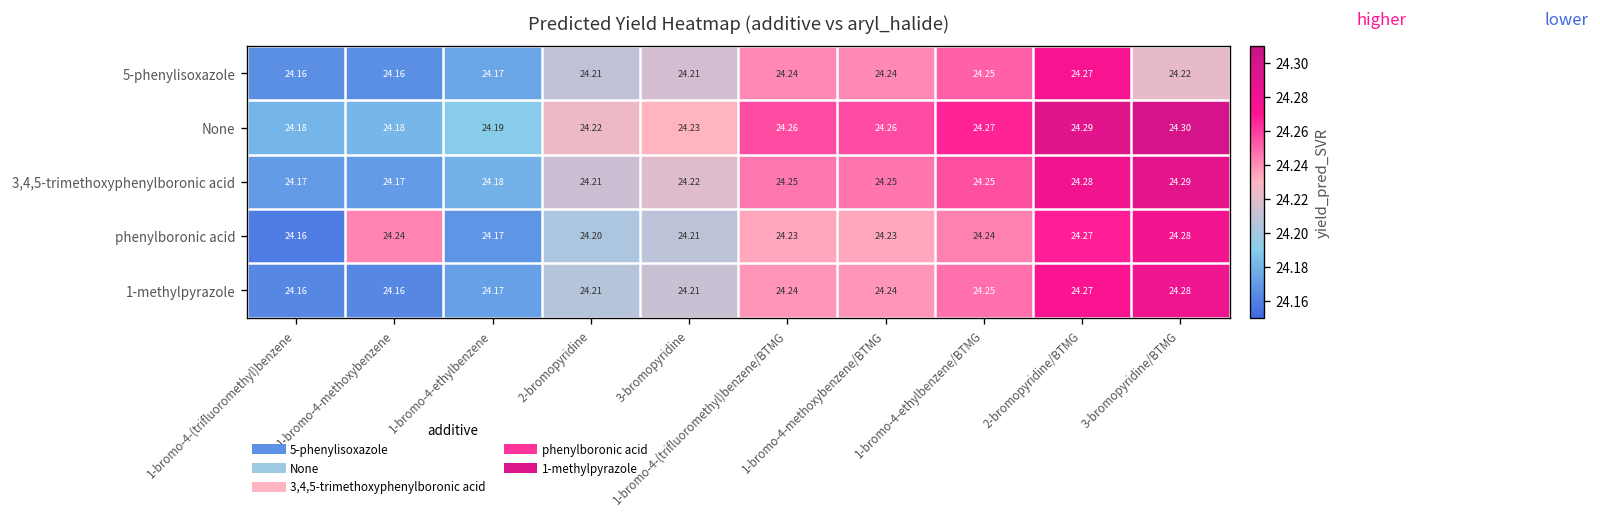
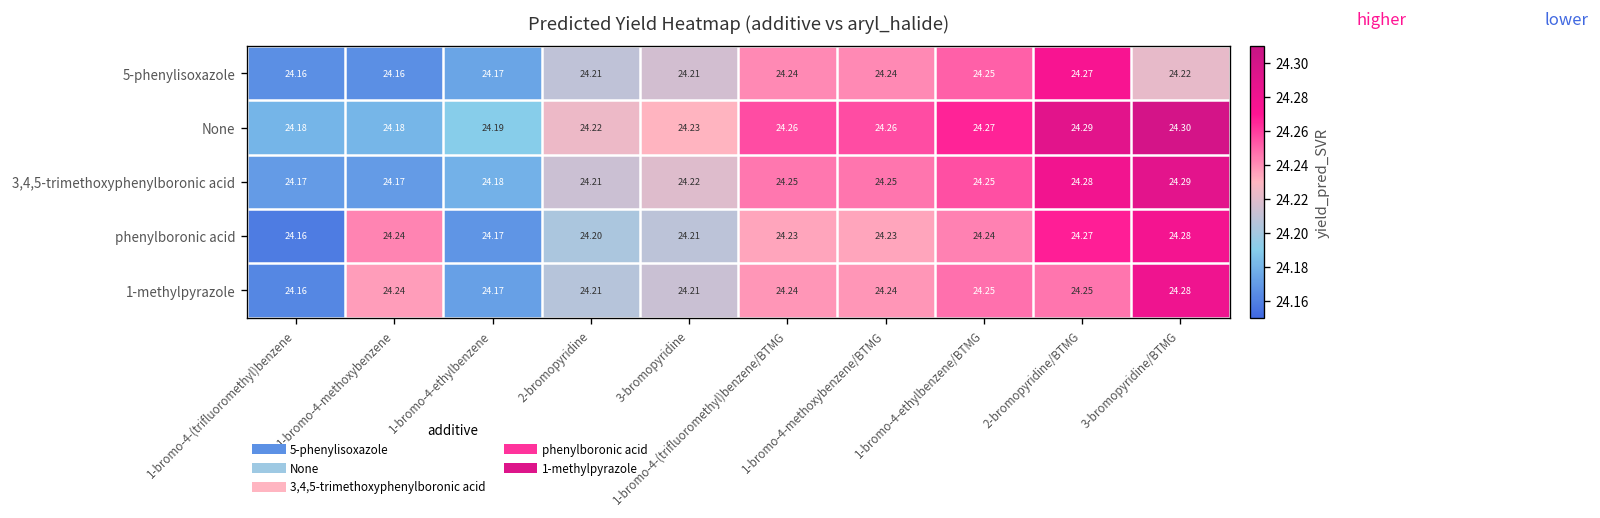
  {
    "5-phenylisoxazole": {
      "1-bromo-4-(trifluoromethyl)benzene": 24.16,
      "1-bromo-4-methoxybenzene": 24.16,
      "1-bromo-4-ethylbenzene": 24.17,
      "2-bromopyridine": 24.21,
      "3-bromopyridine": 24.21,
      "1-bromo-4-(trifluoromethyl)benzene/BTMG": 24.24,
      "1-bromo-4-methoxybenzene/BTMG": 24.24,
      "1-bromo-4-ethylbenzene/BTMG": 24.25,
      "2-bromopyridine/BTMG": 24.27,
      "3-bromopyridine/BTMG": 24.22
    },
    "None": {
      "1-bromo-4-(trifluoromethyl)benzene": 24.18,
      "1-bromo-4-methoxybenzene": 24.18,
      "1-bromo-4-ethylbenzene": 24.19,
      "2-bromopyridine": 24.22,
      "3-bromopyridine": 24.23,
      "1-bromo-4-(trifluoromethyl)benzene/BTMG": 24.26,
      "1-bromo-4-methoxybenzene/BTMG": 24.26,
      "1-bromo-4-ethylbenzene/BTMG": 24.27,
      "2-bromopyridine/BTMG": 24.29,
      "3-bromopyridine/BTMG": 24.30
    },
    "3,4,5-trimethoxyphenylboronic acid": {
      "1-bromo-4-(trifluoromethyl)benzene": 24.17,
      "1-bromo-4-methoxybenzene": 24.17,
      "1-bromo-4-ethylbenzene": 24.18,
      "2-bromopyridine": 24.21,
      "3-bromopyridine": 24.22,
      "1-bromo-4-(trifluoromethyl)benzene/BTMG": 24.25,
      "1-bromo-4-methoxybenzene/BTMG": 24.25,
      "1-bromo-4-ethylbenzene/BTMG": 24.25,
      "2-bromopyridine/BTMG": 24.28,
      "3-bromopyridine/BTMG": 24.29
    },
    "phenylboronic acid": {
      "1-bromo-4-(trifluoromethyl)benzene": 24.16,
      "1-bromo-4-methoxybenzene": 24.24,
      "1-bromo-4-ethylbenzene": 24.17,
      "2-bromopyridine": 24.20,
      "3-bromopyridine": 24.21,
      "1-bromo-4-(trifluoromethyl)benzene/BTMG": 24.23,
      "1-bromo-4-methoxybenzene/BTMG": 24.23,
      "1-bromo-4-ethylbenzene/BTMG": 24.24,
      "2-bromopyridine/BTMG": 24.27,
      "3-bromopyridine/BTMG": 24.28
    },
    "1-methylpyrazole": {
      "1-bromo-4-(trifluoromethyl)benzene": 24.16,
-     "1-bromo-4-methoxybenzene": 24.16,
+     "1-bromo-4-methoxybenzene": 24.24,
      "1-bromo-4-ethylbenzene": 24.17,
      "2-bromopyridine": 24.21,
      "3-bromopyridine": 24.21,
      "1-bromo-4-(trifluoromethyl)benzene/BTMG": 24.24,
      "1-bromo-4-methoxybenzene/BTMG": 24.24,
      "1-bromo-4-ethylbenzene/BTMG": 24.25,
-     "2-bromopyridine/BTMG": 24.27,
+     "2-bromopyridine/BTMG": 24.25,
      "3-bromopyridine/BTMG": 24.28
    }
  }
